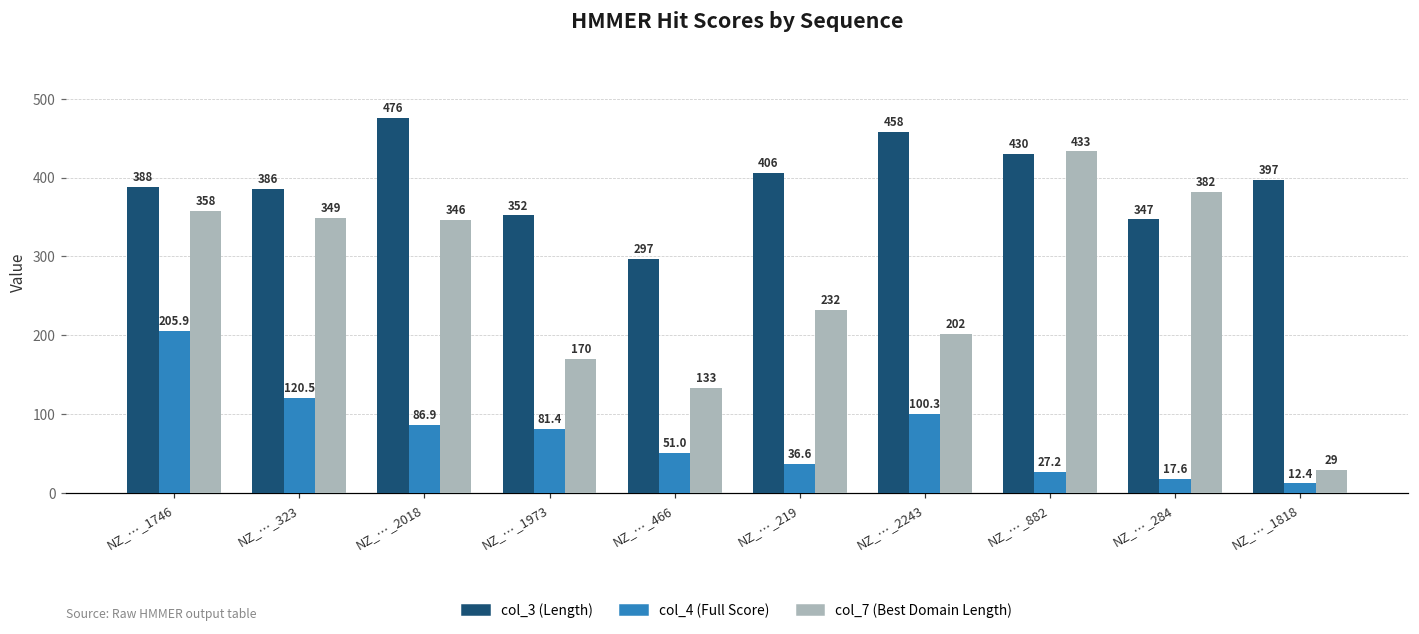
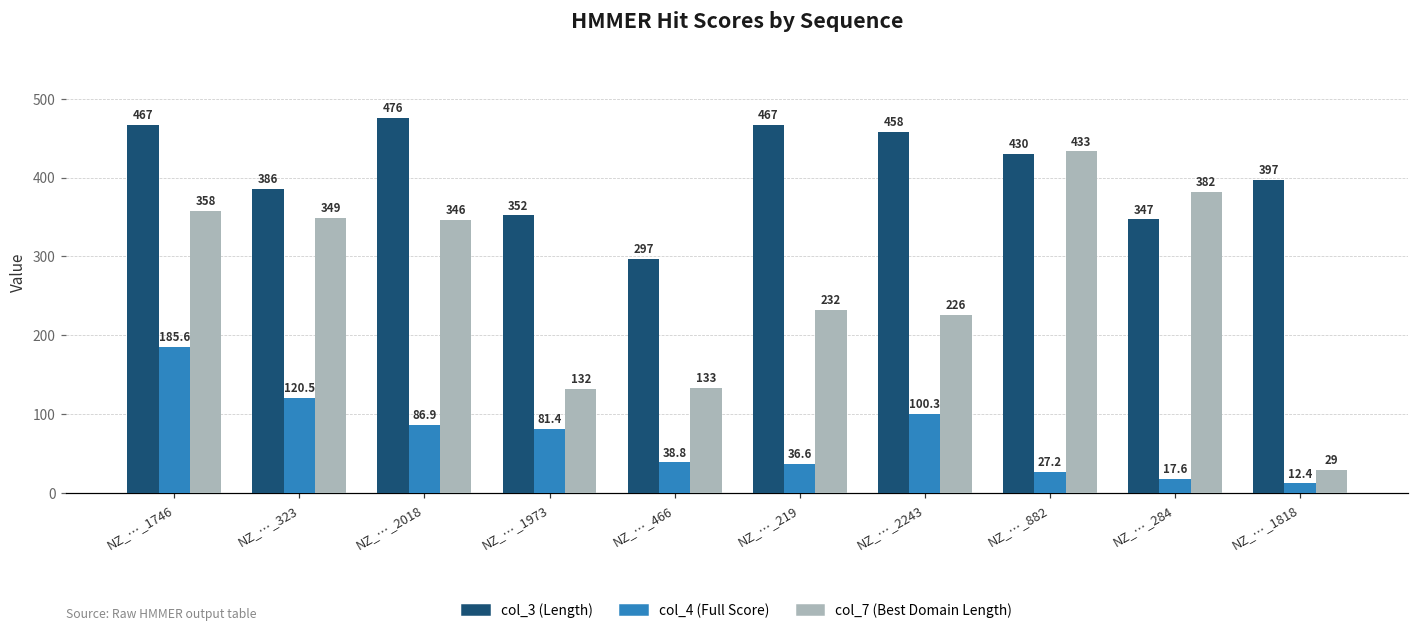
  {
    "col_3 (Length)": {
-     "NZ_…_1746": 388,
+     "NZ_…_1746": 467,
      "NZ_…_323": 386,
      "NZ_…_2018": 476,
      "NZ_…_1973": 352,
      "NZ_…_466": 297,
-     "NZ_…_219": 406,
+     "NZ_…_219": 467,
      "NZ_…_2243": 458,
      "NZ_…_882": 430,
      "NZ_…_284": 347,
      "NZ_…_1818": 397
    },
    "col_4 (Full Score)": {
-     "NZ_…_1746": 205.9,
+     "NZ_…_1746": 185.6,
      "NZ_…_323": 120.5,
      "NZ_…_2018": 86.9,
      "NZ_…_1973": 81.4,
-     "NZ_…_466": 51.0,
+     "NZ_…_466": 38.8,
      "NZ_…_219": 36.6,
      "NZ_…_2243": 100.3,
      "NZ_…_882": 27.2,
      "NZ_…_284": 17.6,
      "NZ_…_1818": 12.4
    },
    "col_7 (Best Domain Length)": {
      "NZ_…_1746": 358,
      "NZ_…_323": 349,
      "NZ_…_2018": 346,
-     "NZ_…_1973": 170,
+     "NZ_…_1973": 132,
      "NZ_…_466": 133,
      "NZ_…_219": 232,
-     "NZ_…_2243": 202,
+     "NZ_…_2243": 226,
      "NZ_…_882": 433,
      "NZ_…_284": 382,
      "NZ_…_1818": 29
    }
  }
